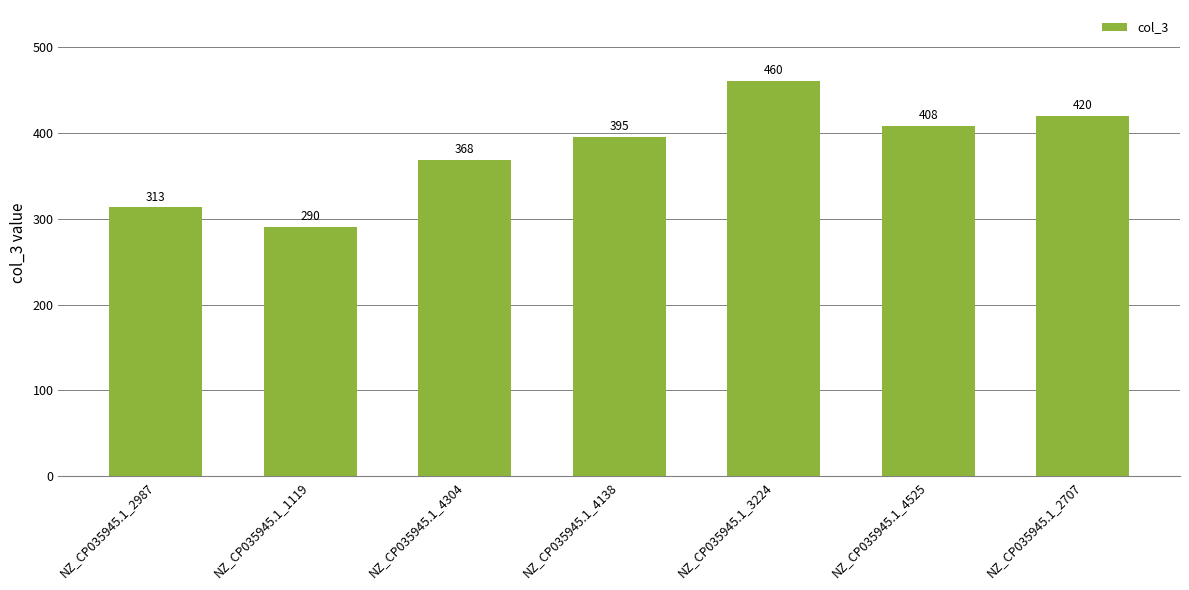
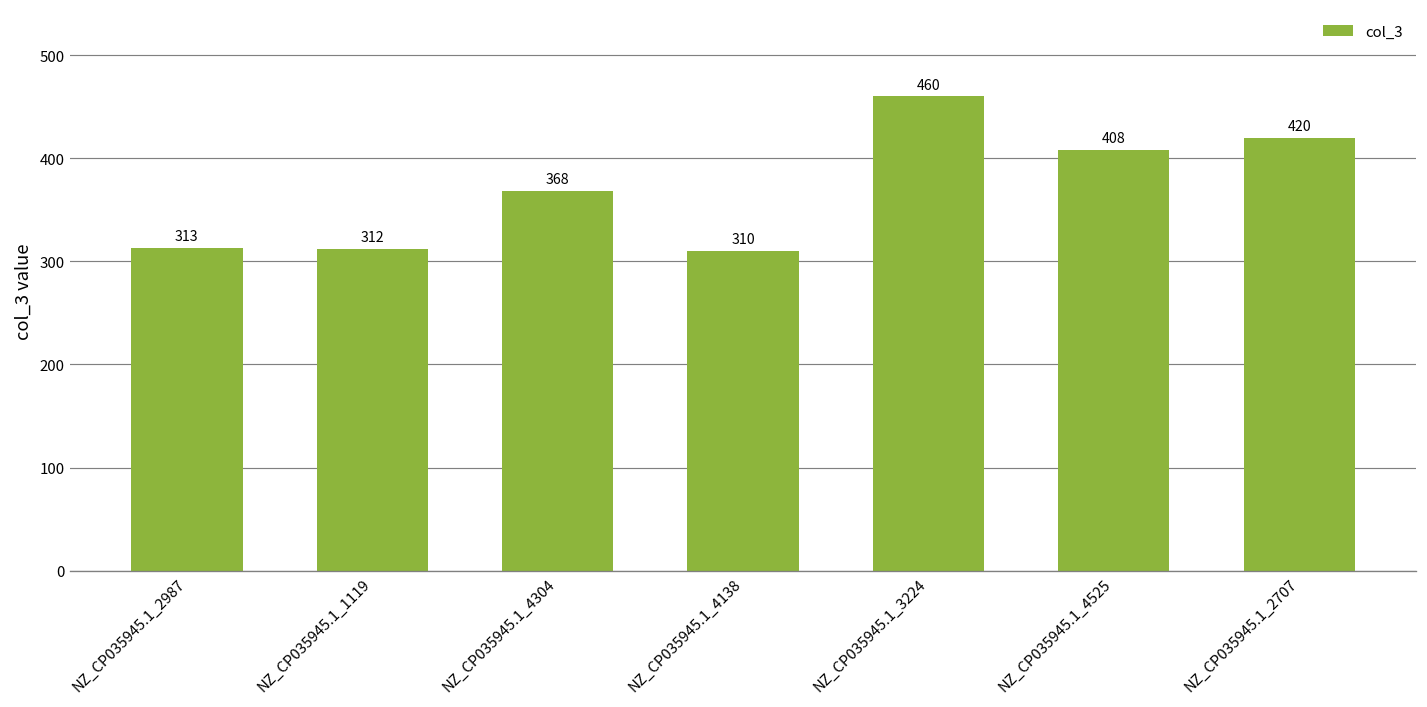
  {
    "NZ_CP035945.1_2987": 313,
-   "NZ_CP035945.1_1119": 290,
+   "NZ_CP035945.1_1119": 312,
    "NZ_CP035945.1_4304": 368,
-   "NZ_CP035945.1_4138": 395,
+   "NZ_CP035945.1_4138": 310,
    "NZ_CP035945.1_3224": 460,
    "NZ_CP035945.1_4525": 408,
    "NZ_CP035945.1_2707": 420
  }
